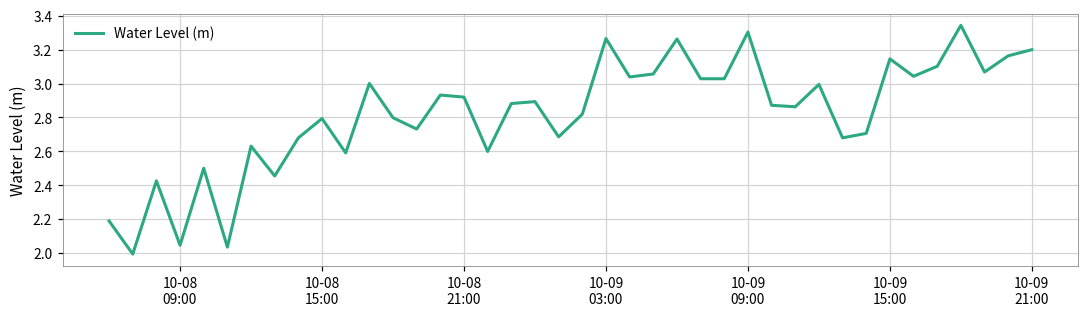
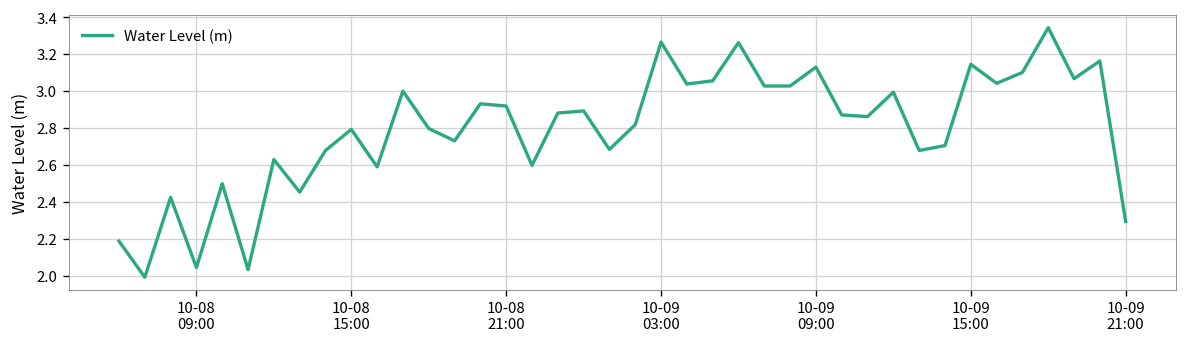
  {
    "10-08 09:00": 2.05,
    "10-08 15:00": 2.79,
    "10-08 21:00": 2.92,
    "10-09 03:00": 3.27,
-   "10-09 09:00": 3.30,
+   "10-09 09:00": 3.13,
    "10-09 15:00": 3.15,
-   "10-09 21:00": 3.20
+   "10-09 21:00": 2.30
  }
